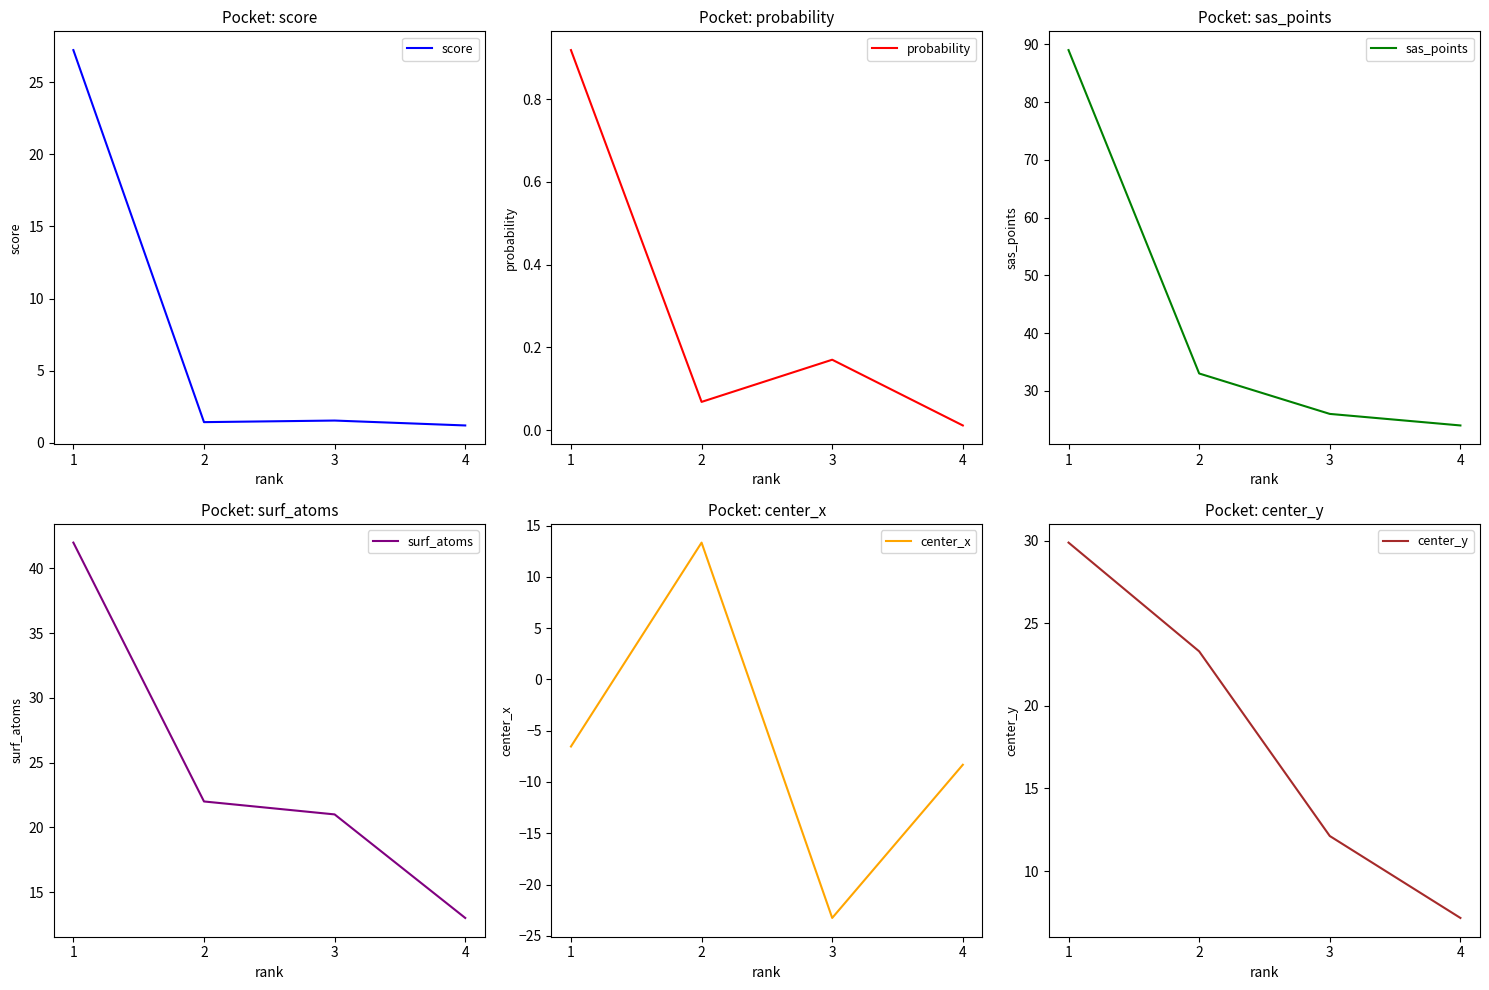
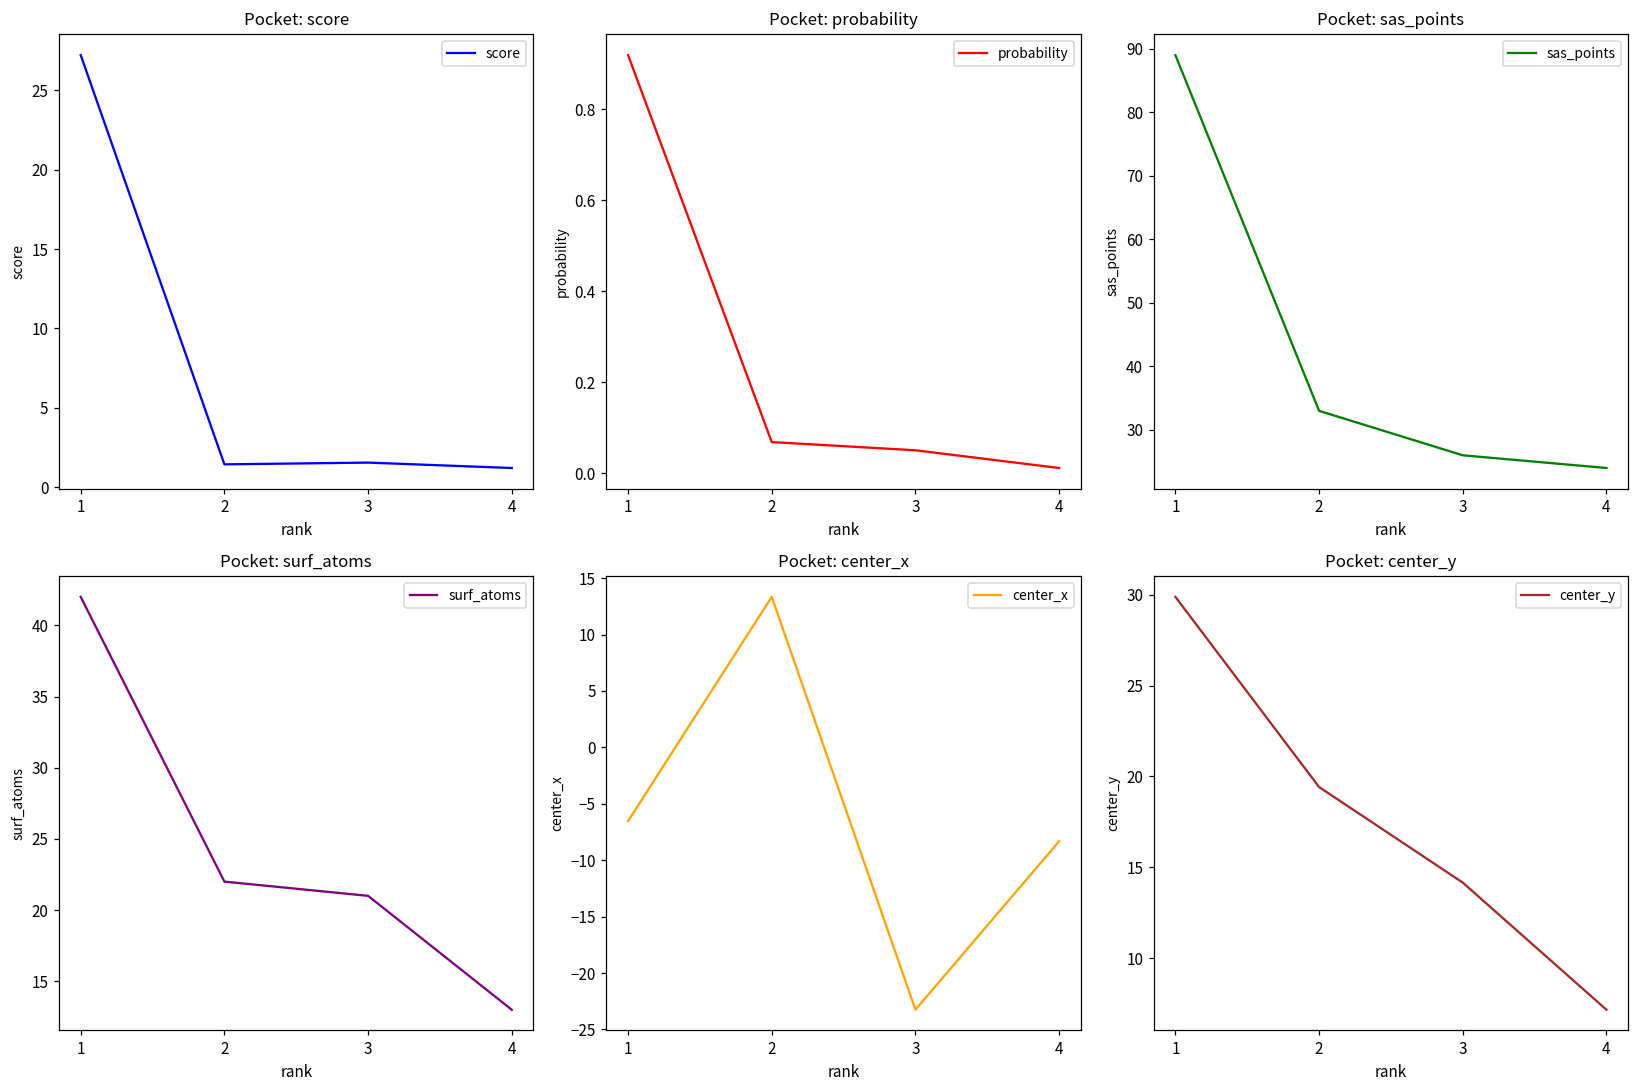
  {
    "Pocket: score": {
      "1": 27.2,
      "2": 1.4,
      "3": 1.5,
      "4": 1.2
    },
    "Pocket: probability": {
      "1": 0.92,
      "2": 0.07,
-     "3": 0.17,
+     "3": 0.05,
      "4": 0.01
    },
    "Pocket: sas_points": {
      "1": 89,
      "2": 33,
      "3": 26,
      "4": 24
    },
    "Pocket: surf_atoms": {
      "1": 42.0,
      "2": 22.0,
      "3": 21.0,
      "4": 13.0
    },
    "Pocket: center_x": {
      "1": -6.5,
      "2": 13.3,
      "3": -23.3,
      "4": -8.3
    },
    "Pocket: center_y": {
      "1": 29.9,
-     "2": 23.3,
-     "3": 12.1,
+     "2": 19.4,
+     "3": 14.2,
      "4": 7.2
    }
  }
